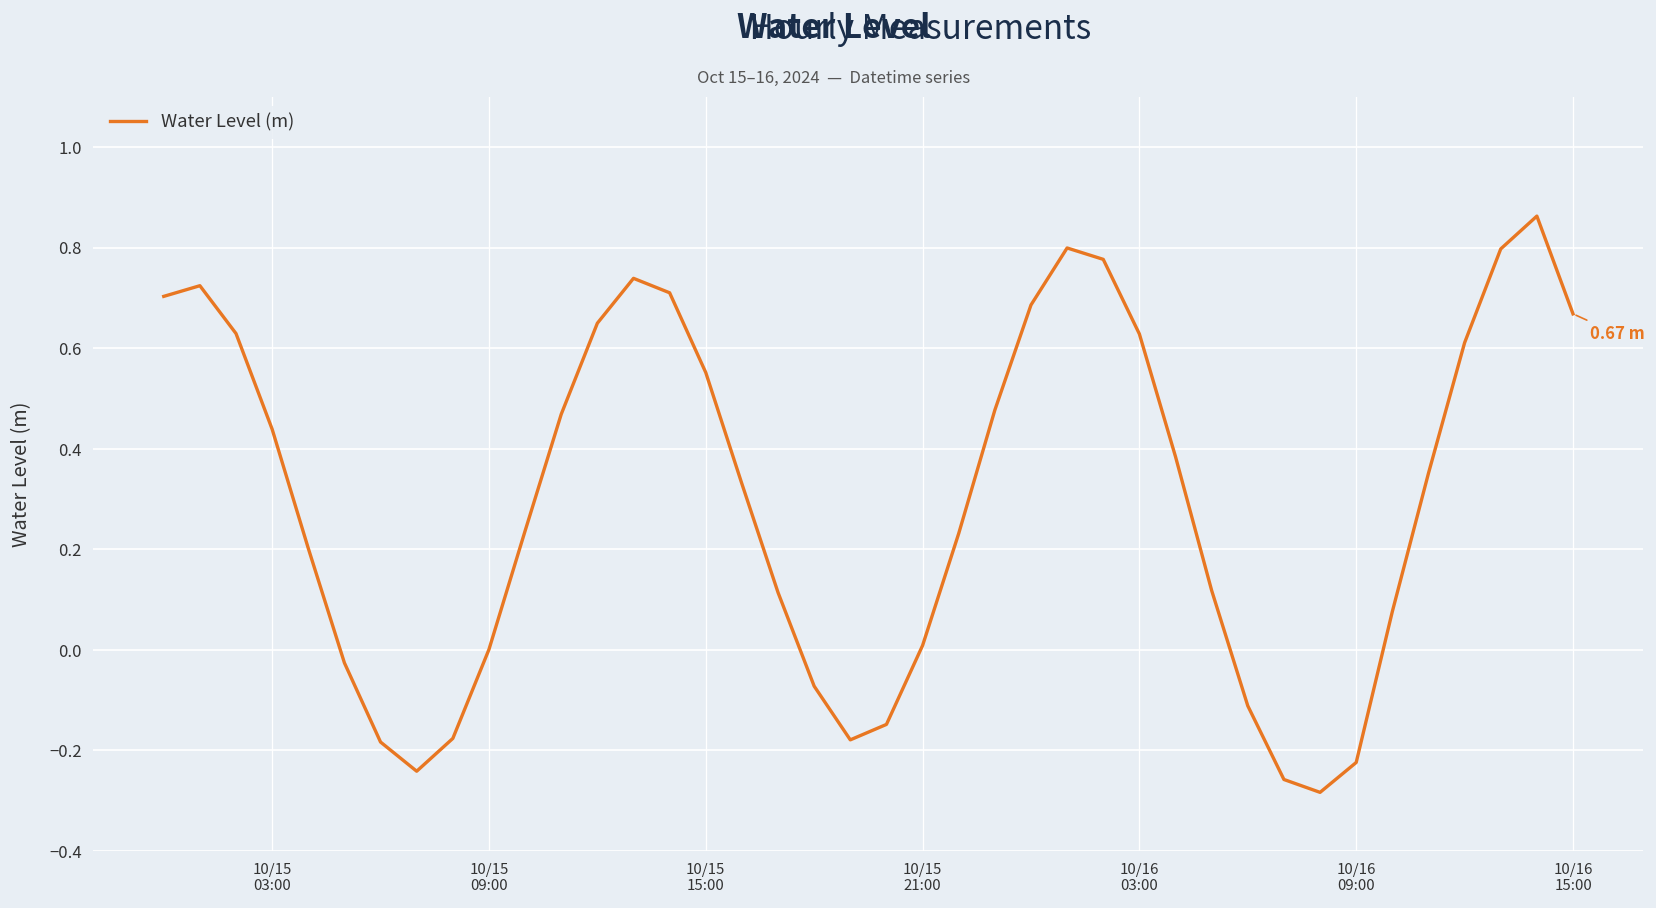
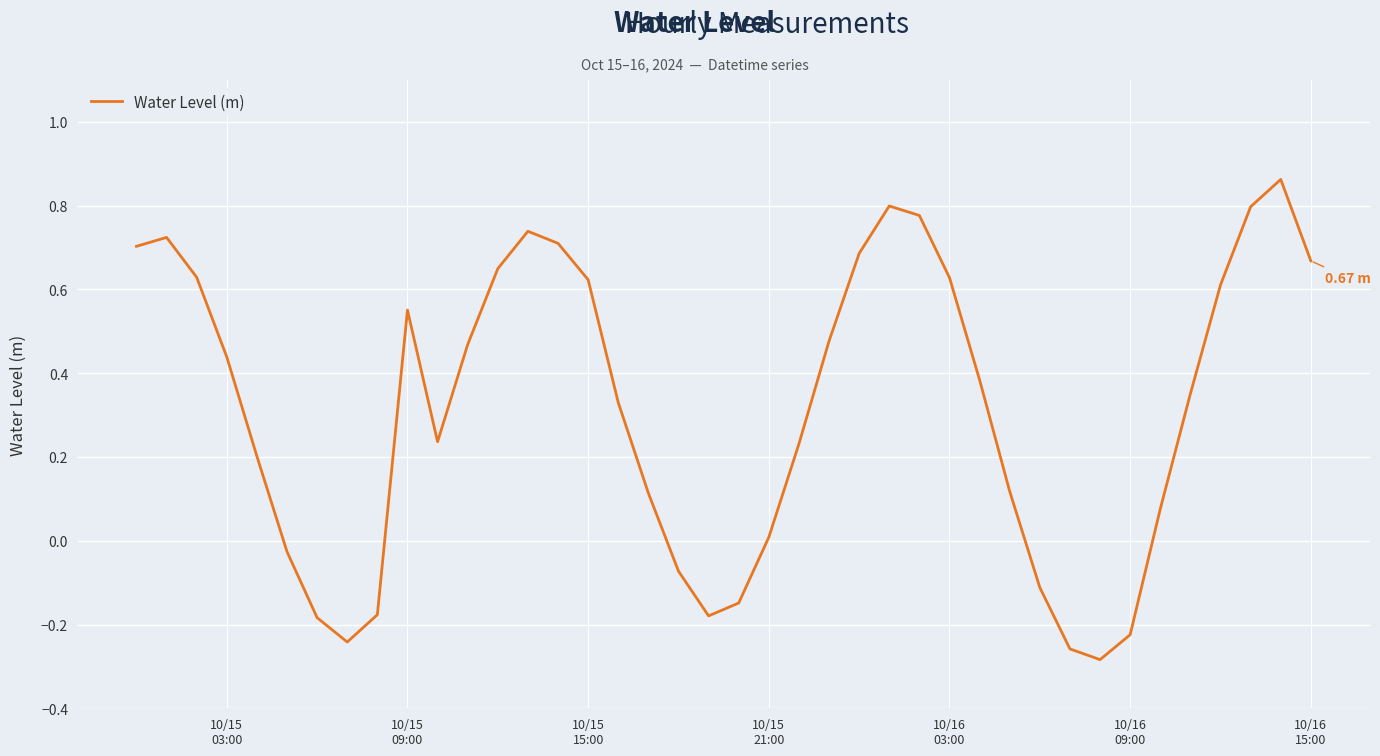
  {
    "10/15 03:00": 0.44,
-   "10/15 09:00": 0.00,
-   "10/15 15:00": 0.55,
+   "10/15 09:00": 0.55,
+   "10/15 15:00": 0.62,
    "10/15 21:00": 0.01,
    "10/16 03:00": 0.63,
    "10/16 09:00": -0.22
  }
